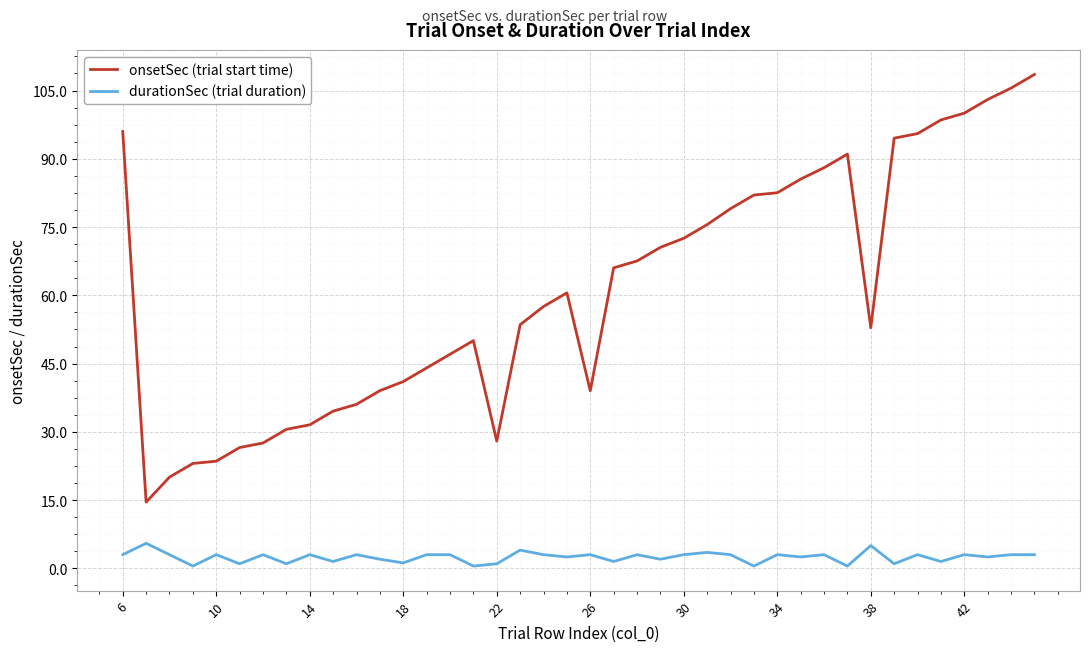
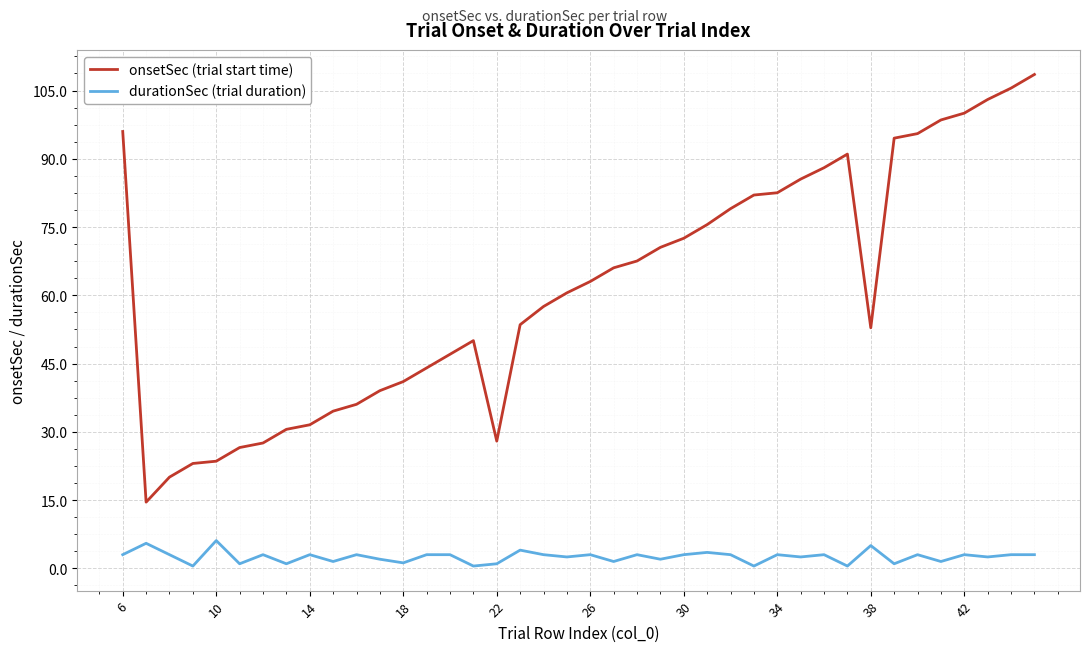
  {
    "onsetSec (trial start time)": {
      "6": 96,
      "10": 24,
      "14": 32,
      "18": 41,
      "22": 28,
-     "26": 39,
+     "26": 63,
      "30": 73,
      "34": 83,
      "38": 53,
      "42": 100
    },
    "durationSec (trial duration)": {
      "6": 3,
-     "10": 3,
+     "10": 6,
      "14": 3,
      "18": 1,
      "22": 1,
      "26": 3,
      "30": 3,
      "34": 3,
      "38": 5,
      "42": 3
    }
  }
